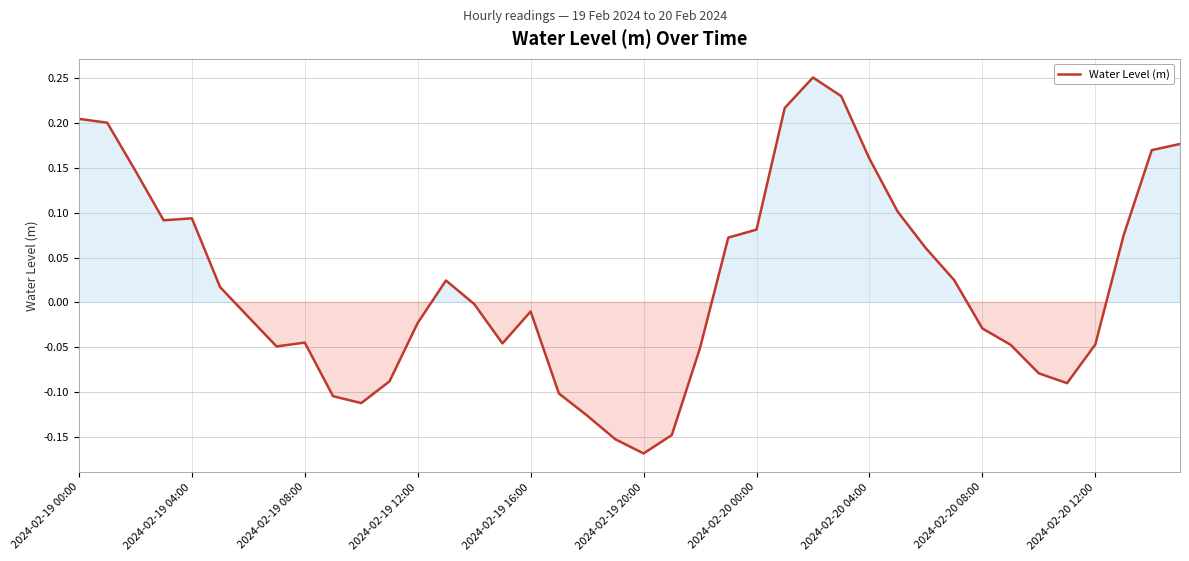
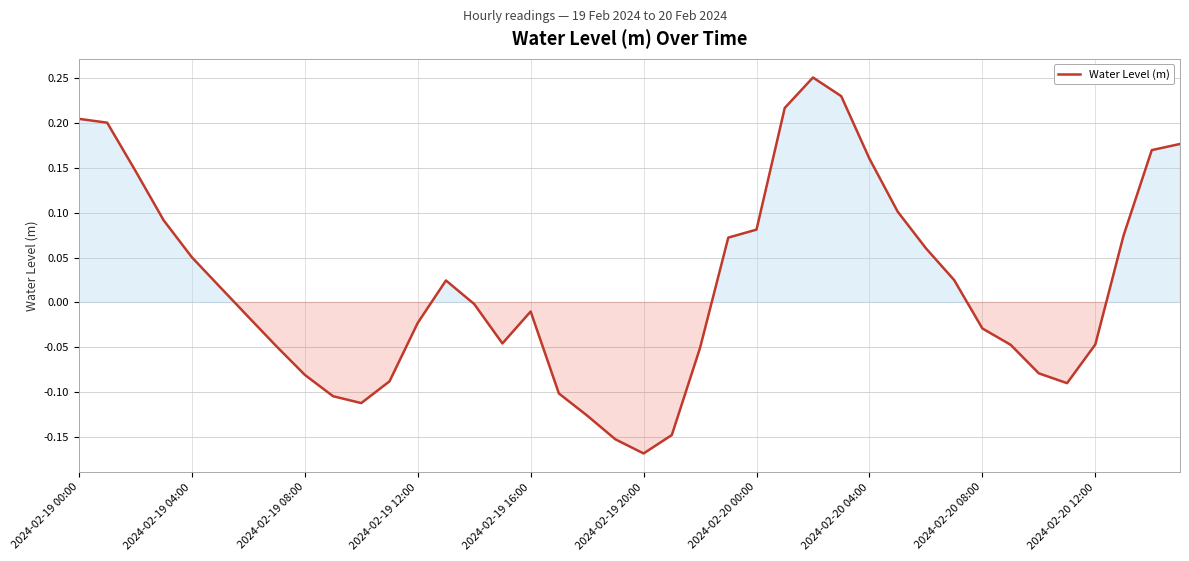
  {
    "2024-02-19 00:00": 0.20,
-   "2024-02-19 04:00": 0.09,
-   "2024-02-19 08:00": -0.04,
+   "2024-02-19 04:00": 0.05,
+   "2024-02-19 08:00": -0.08,
    "2024-02-19 12:00": -0.02,
    "2024-02-19 16:00": -0.01,
    "2024-02-19 20:00": -0.17,
    "2024-02-20 00:00": 0.08,
    "2024-02-20 04:00": 0.16,
    "2024-02-20 08:00": -0.03,
    "2024-02-20 12:00": -0.05
  }
